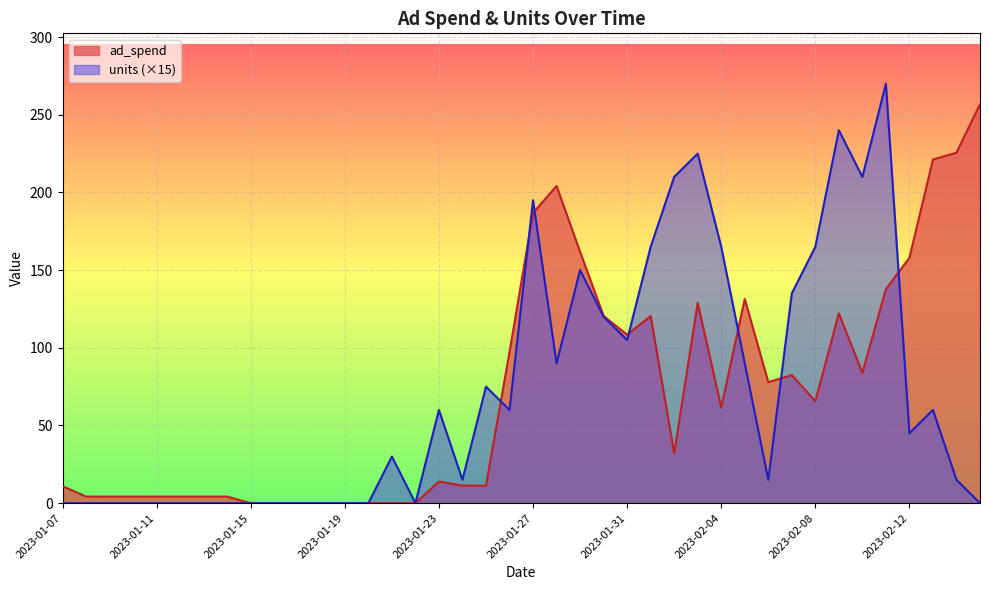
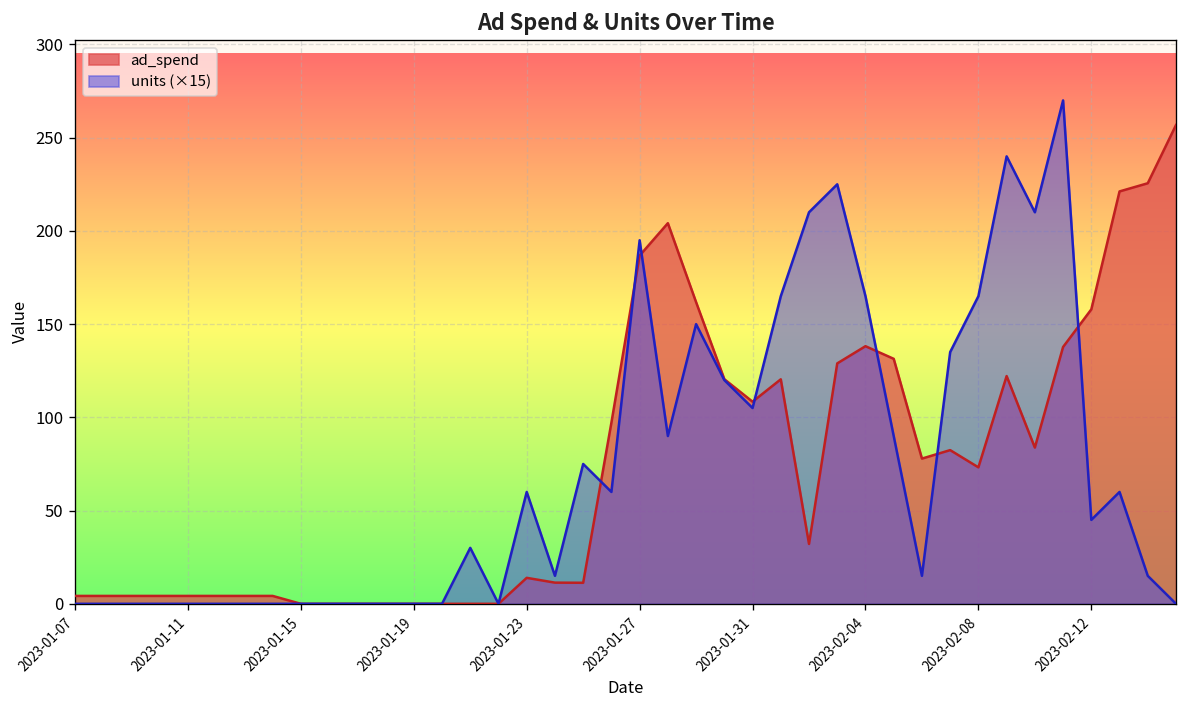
  {
    "ad_spend": {
-     "2023-01-07": 11,
+     "2023-01-07": 4,
      "2023-01-11": 4,
      "2023-01-23": 14,
      "2023-01-27": 187,
      "2023-01-31": 108,
-     "2023-02-04": 62,
-     "2023-02-08": 66,
+     "2023-02-04": 138,
+     "2023-02-08": 73,
      "2023-02-12": 158
    }
  }
